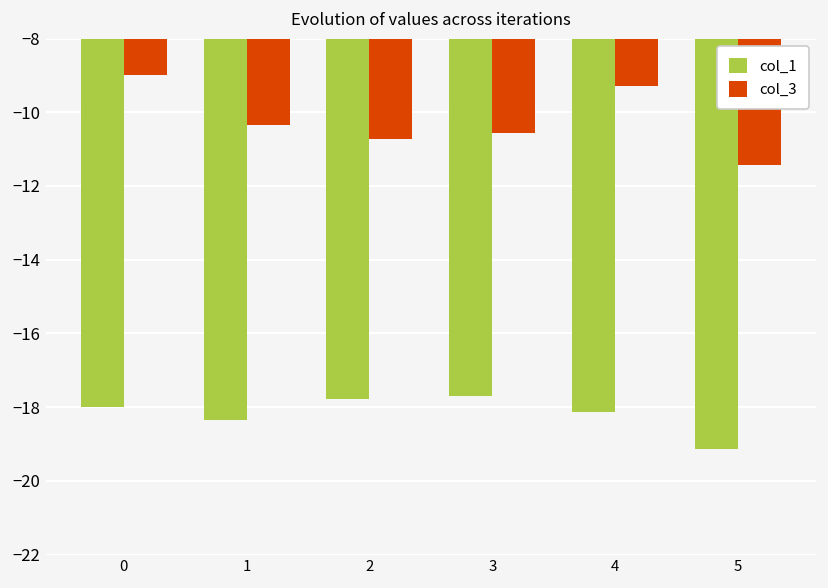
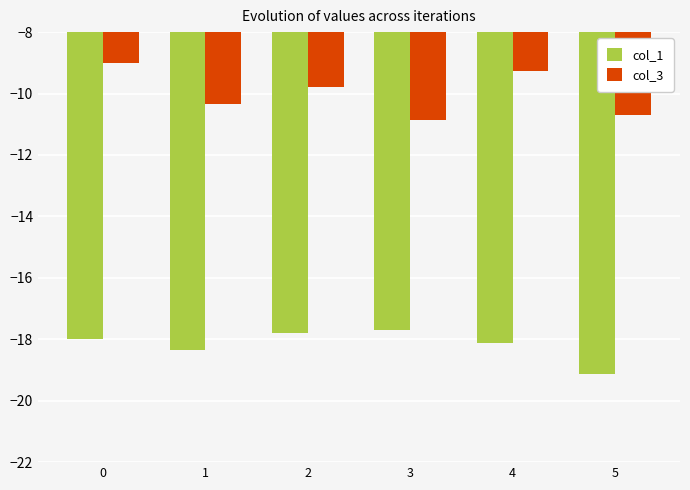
  {
    "col_1": {
      "0": -18.0,
      "1": -18.4,
      "2": -17.8,
      "3": -17.7,
      "4": -18.1,
      "5": -19.1
    },
    "col_3": {
      "0": -9.0,
      "1": -10.4,
-     "2": -10.7,
-     "3": -10.6,
+     "2": -9.8,
+     "3": -10.9,
      "4": -9.3,
-     "5": -11.4
+     "5": -10.7
    }
  }
